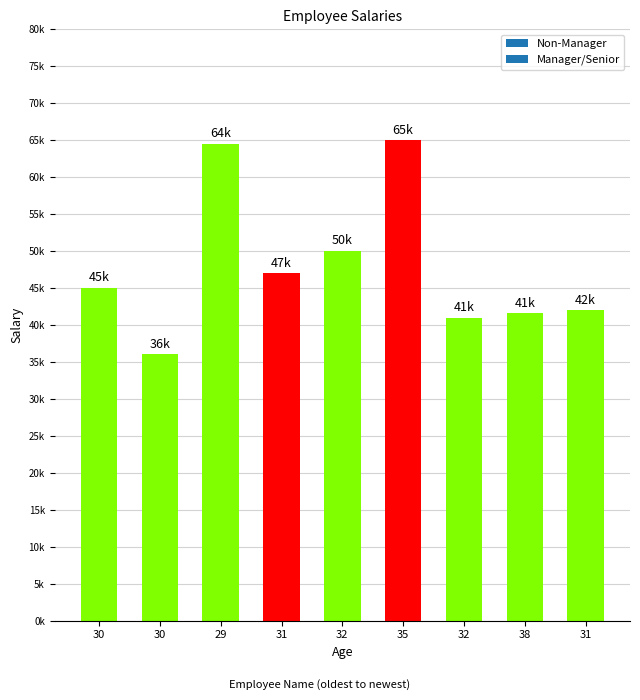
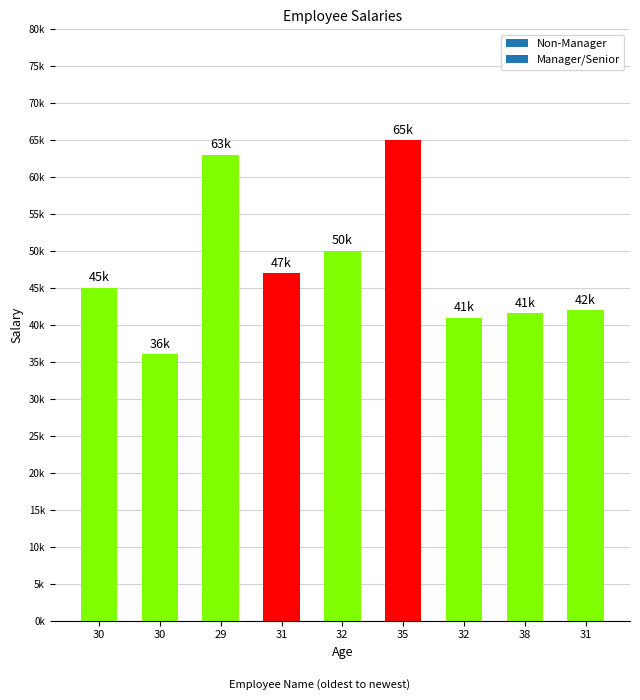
  {
-   "29": "64k",
+   "29": "63k",
    "35": "65k"
  }
